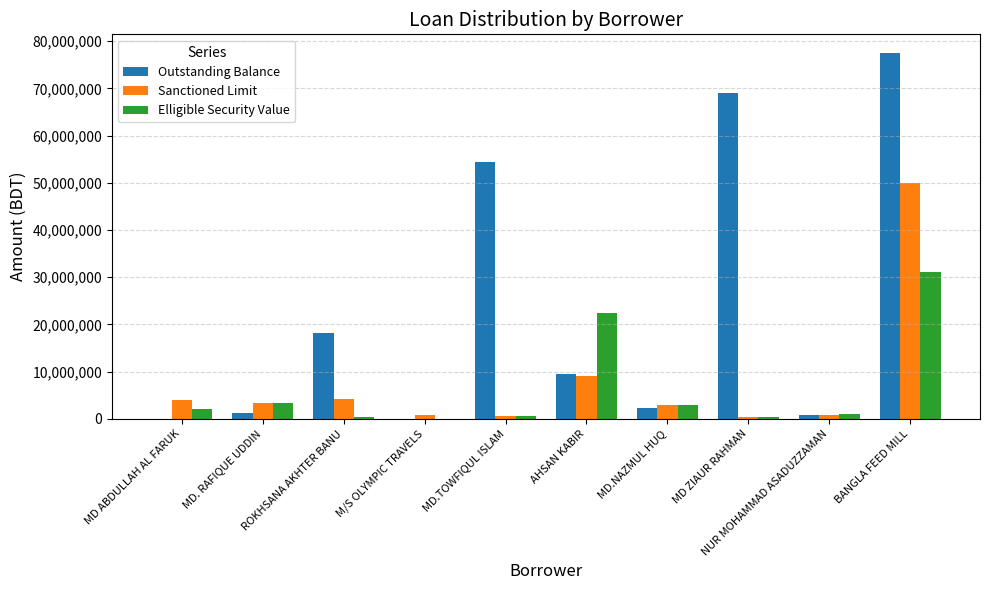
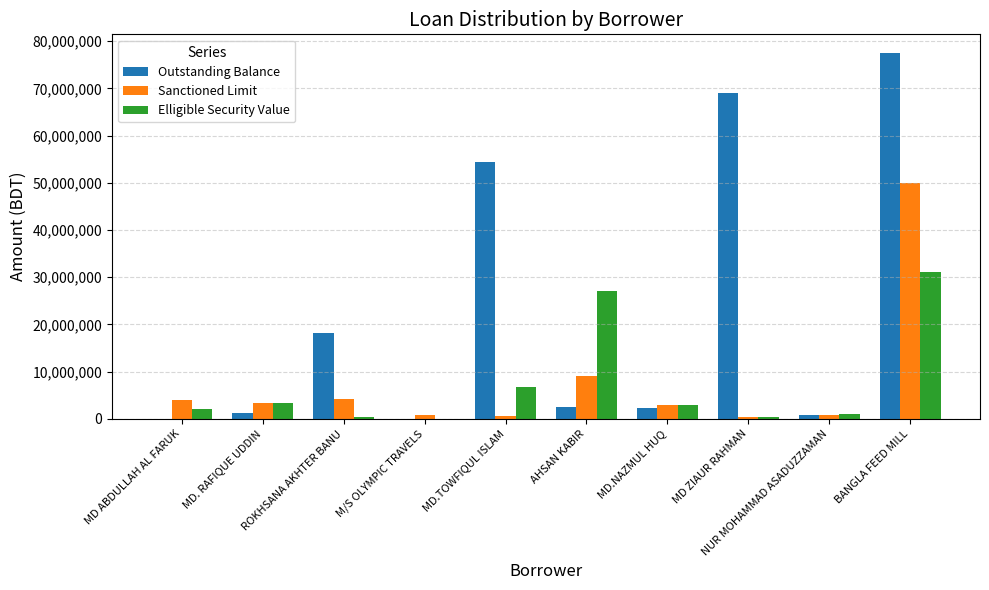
  {
    "Outstanding Balance": {
      "MD. RAFIQUE UDDIN": "1,000,000",
      "ROKHSANA AKHTER BANU": "18,000,000",
      "MD.TOWFIQUL ISLAM": "54,000,000",
-     "AHSAN KABIR": "10,000,000",
+     "AHSAN KABIR": "2,000,000",
      "MD.NAZMUL HUQ": "2,000,000",
      "MD ZIAUR RAHMAN": "69,000,000",
      "NUR MOHAMMAD ASADUZZAMAN": "1,000,000",
      "BANGLA FEED MILL": "78,000,000"
    },
    "Sanctioned Limit": {
      "MD ABDULLAH AL FARUK": "4,000,000",
      "MD. RAFIQUE UDDIN": "3,000,000",
      "ROKHSANA AKHTER BANU": "4,000,000",
      "M/S OLYMPIC TRAVELS": "1,000,000",
      "MD.TOWFIQUL ISLAM": "1,000,000",
      "AHSAN KABIR": "9,000,000",
      "MD.NAZMUL HUQ": "3,000,000",
      "NUR MOHAMMAD ASADUZZAMAN": "1,000,000",
      "BANGLA FEED MILL": "50,000,000"
    },
    "Elligible Security Value": {
      "MD ABDULLAH AL FARUK": "2,000,000",
      "MD. RAFIQUE UDDIN": "3,000,000",
      "M/S OLYMPIC TRAVELS": "0",
-     "MD.TOWFIQUL ISLAM": "1,000,000",
-     "AHSAN KABIR": "22,000,000",
+     "MD.TOWFIQUL ISLAM": "7,000,000",
+     "AHSAN KABIR": "27,000,000",
      "MD.NAZMUL HUQ": "3,000,000",
      "NUR MOHAMMAD ASADUZZAMAN": "1,000,000",
      "BANGLA FEED MILL": "31,000,000"
    }
  }
